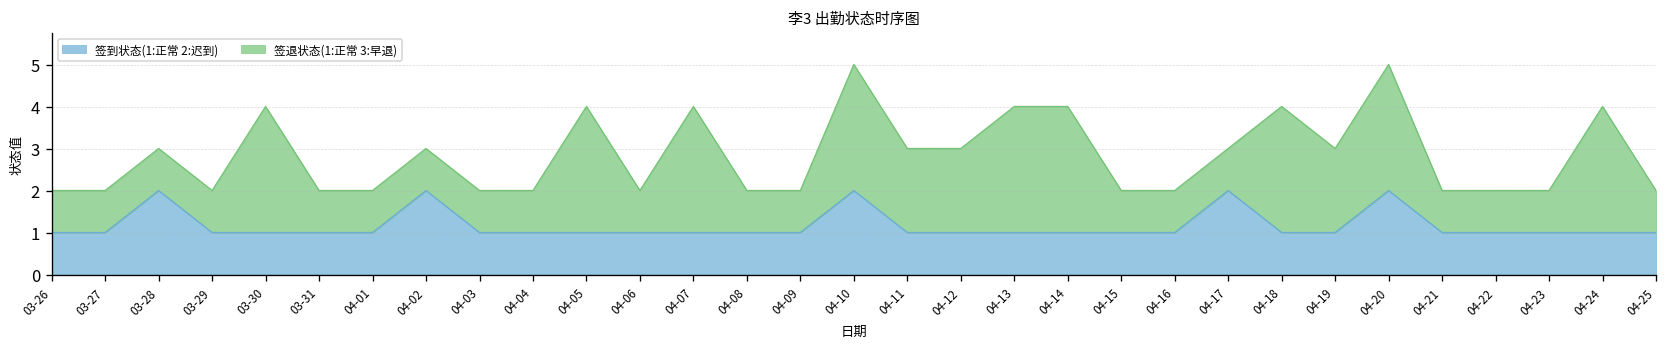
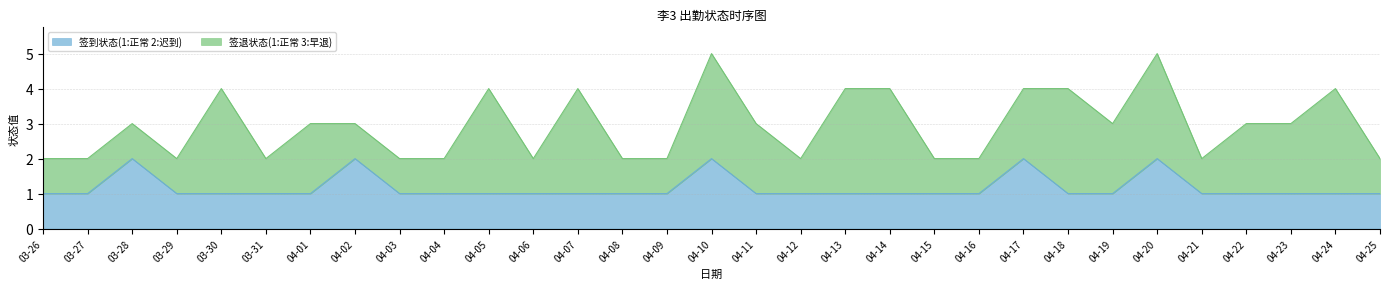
  {
    "签到状态(1:正常 2:迟到)": {
      "03-26": 1,
      "03-27": 1,
      "03-28": 2,
      "03-29": 1,
      "03-30": 1,
      "03-31": 1,
      "04-01": 1,
      "04-02": 2,
      "04-03": 1,
      "04-04": 1,
      "04-05": 1,
      "04-06": 1,
      "04-07": 1,
      "04-08": 1,
      "04-09": 1,
      "04-10": 2,
      "04-11": 1,
      "04-12": 1,
      "04-13": 1,
      "04-14": 1,
      "04-15": 1,
      "04-16": 1,
      "04-17": 2,
      "04-18": 1,
      "04-19": 1,
      "04-20": 2,
      "04-21": 1,
      "04-22": 1,
      "04-23": 1,
      "04-24": 1,
      "04-25": 1
    },
    "签退状态(1:正常 3:早退)": {
      "03-26": 1,
      "03-27": 1,
      "03-28": 1,
      "03-29": 1,
      "03-30": 3,
      "03-31": 1,
-     "04-01": 1,
+     "04-01": 2,
      "04-02": 1,
      "04-03": 1,
      "04-04": 1,
      "04-05": 3,
      "04-06": 1,
      "04-07": 3,
      "04-08": 1,
      "04-09": 1,
      "04-10": 3,
      "04-11": 2,
-     "04-12": 2,
+     "04-12": 1,
      "04-13": 3,
      "04-14": 3,
      "04-15": 1,
      "04-16": 1,
-     "04-17": 1,
+     "04-17": 2,
      "04-18": 3,
      "04-19": 2,
      "04-20": 3,
      "04-21": 1,
-     "04-22": 1,
-     "04-23": 1,
+     "04-22": 2,
+     "04-23": 2,
      "04-24": 3,
      "04-25": 1
    }
  }
